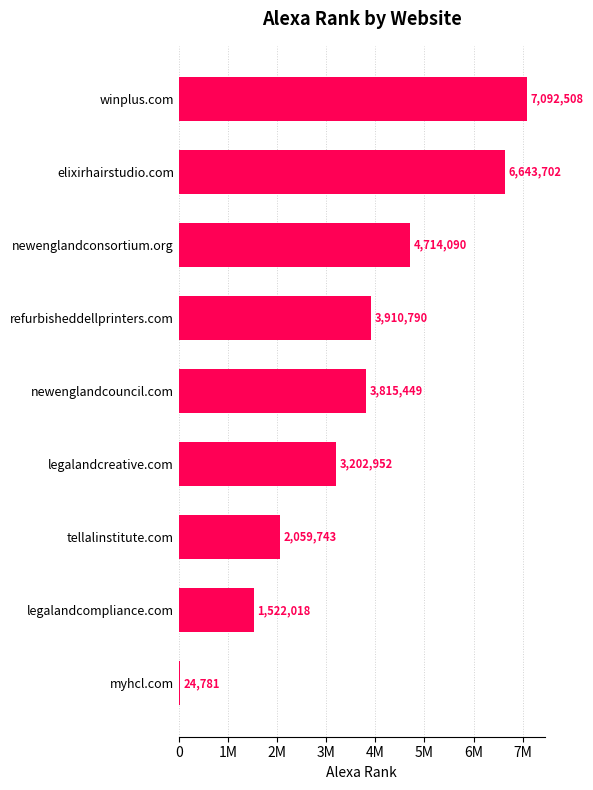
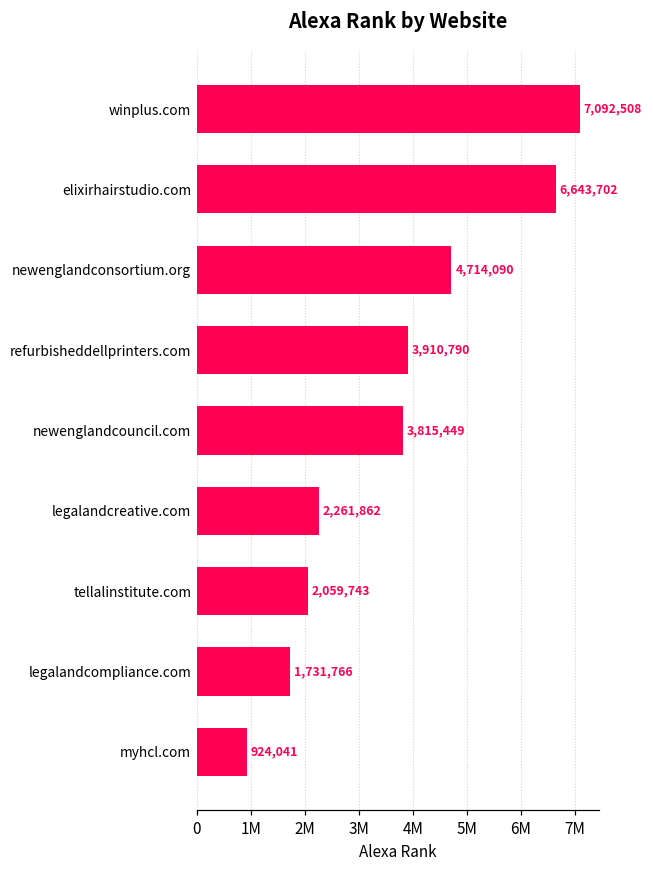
  {
    "winplus.com": "7,092,508",
    "elixirhairstudio.com": "6,643,702",
    "newenglandconsortium.org": "4,714,090",
    "refurbisheddellprinters.com": "3,910,790",
    "newenglandcouncil.com": "3,815,449",
-   "legalandcreative.com": "3,202,952",
+   "legalandcreative.com": "2,261,862",
    "tellalinstitute.com": "2,059,743",
-   "legalandcompliance.com": "1,522,018",
-   "myhcl.com": "24,781"
+   "legalandcompliance.com": "1,731,766",
+   "myhcl.com": "924,041"
  }
